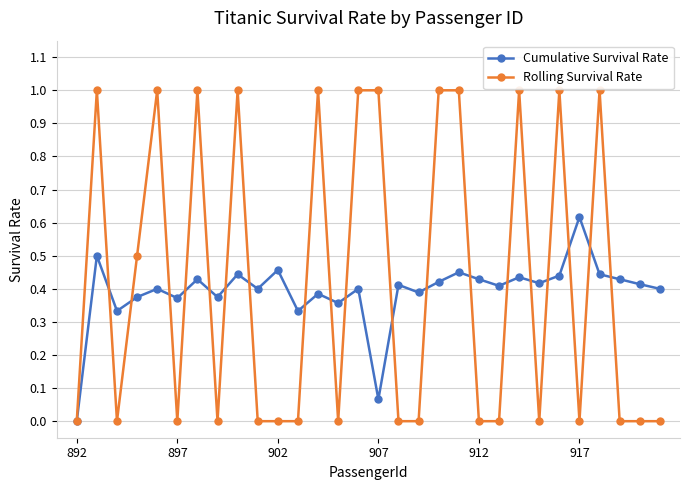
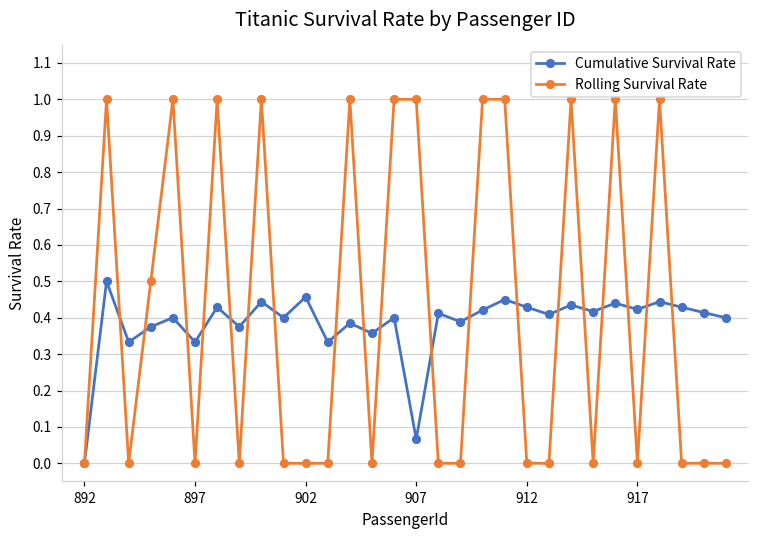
  {
    "Cumulative Survival Rate": {
-     "897": 0.37,
+     "897": 0.33,
      "902": 0.46,
      "907": 0.07,
      "912": 0.43,
-     "917": 0.62
+     "917": 0.42
    },
    "Rolling Survival Rate": {
      "897": 0.00,
      "902": 0.00,
      "907": 1.00,
      "912": 0.00,
      "917": 0.00
    }
  }
